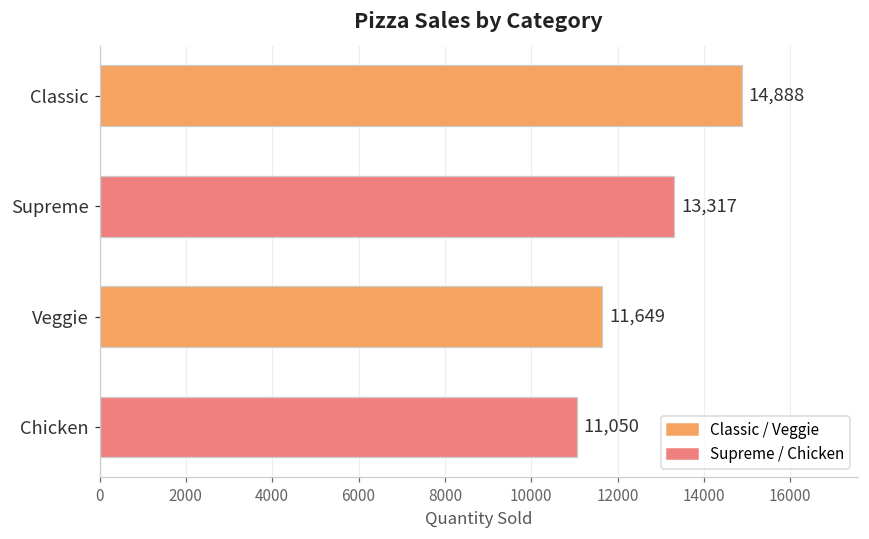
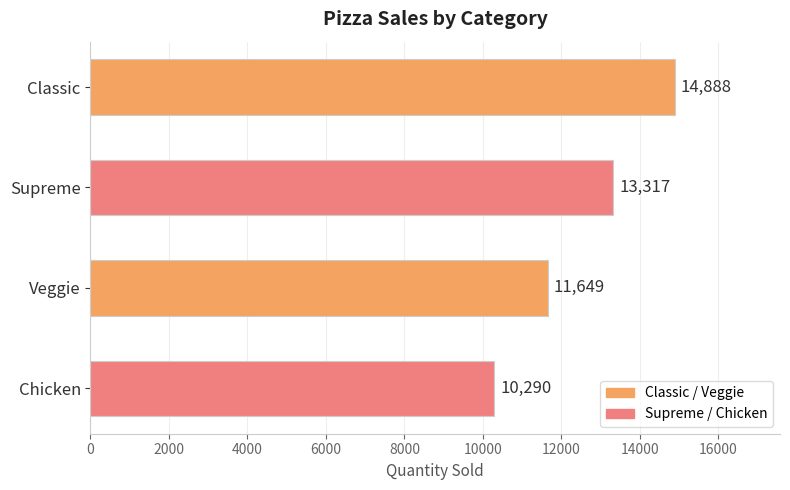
  {
    "Classic": "14,888",
    "Supreme": "13,317",
    "Veggie": "11,649",
-   "Chicken": "11,050"
+   "Chicken": "10,290"
  }
